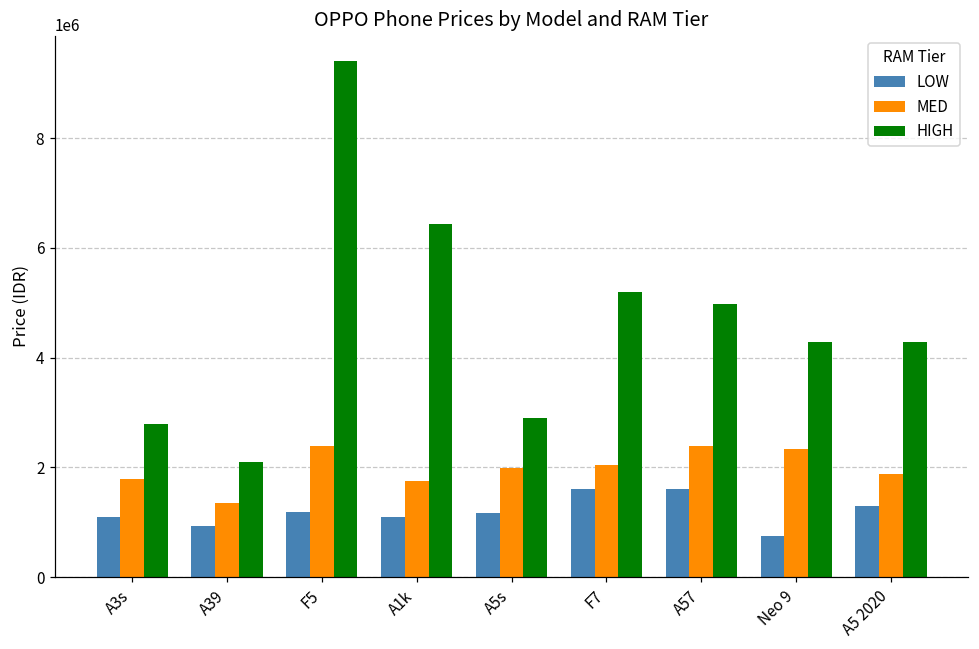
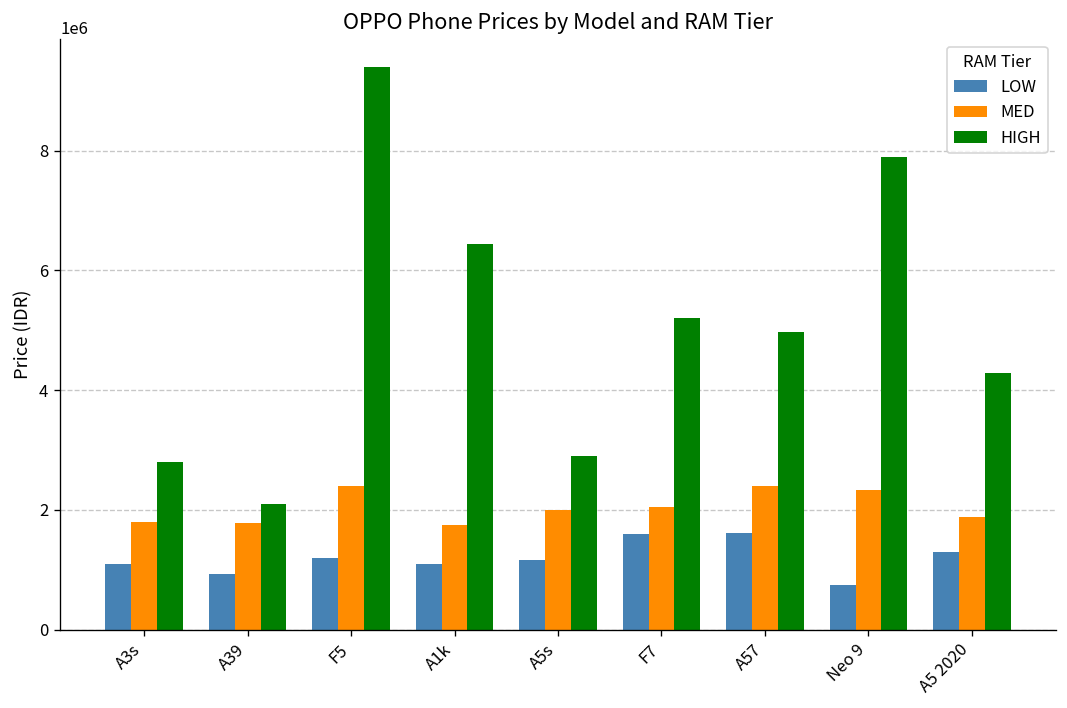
  {
    "LOW": {
      "A3s": 1100000,
      "A39": 900000,
      "F5": 1200000,
      "A1k": 1100000,
      "A5s": 1200000,
      "F7": 1600000,
      "A57": 1600000,
      "Neo 9": 800000,
      "A5 2020": 1300000
    },
    "MED": {
      "A3s": 1800000,
-     "A39": 1400000,
+     "A39": 1800000,
      "F5": 2400000,
      "A1k": 1700000,
      "A5s": 2000000,
      "F7": 2000000,
      "A57": 2400000,
      "Neo 9": 2300000,
      "A5 2020": 1900000
    },
    "HIGH": {
      "A3s": 2800000,
      "A39": 2100000,
      "F5": 9400000,
      "A1k": 6400000,
      "A5s": 2900000,
      "F7": 5200000,
      "A57": 5000000,
-     "Neo 9": 4300000,
+     "Neo 9": 7900000,
      "A5 2020": 4300000
    }
  }
